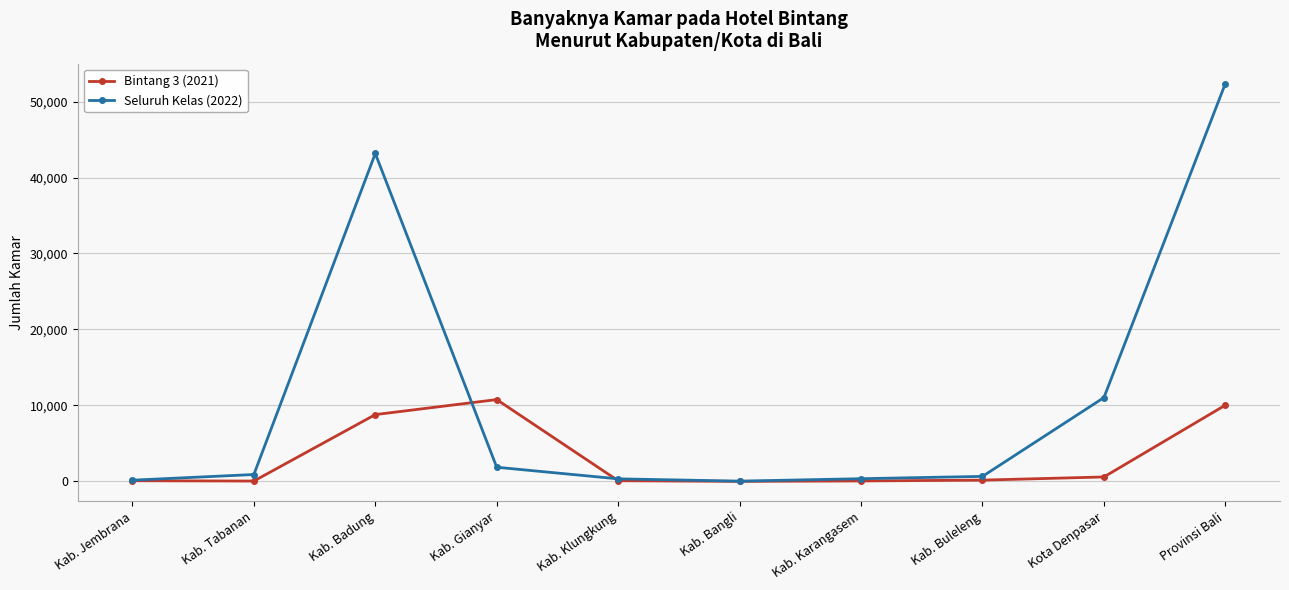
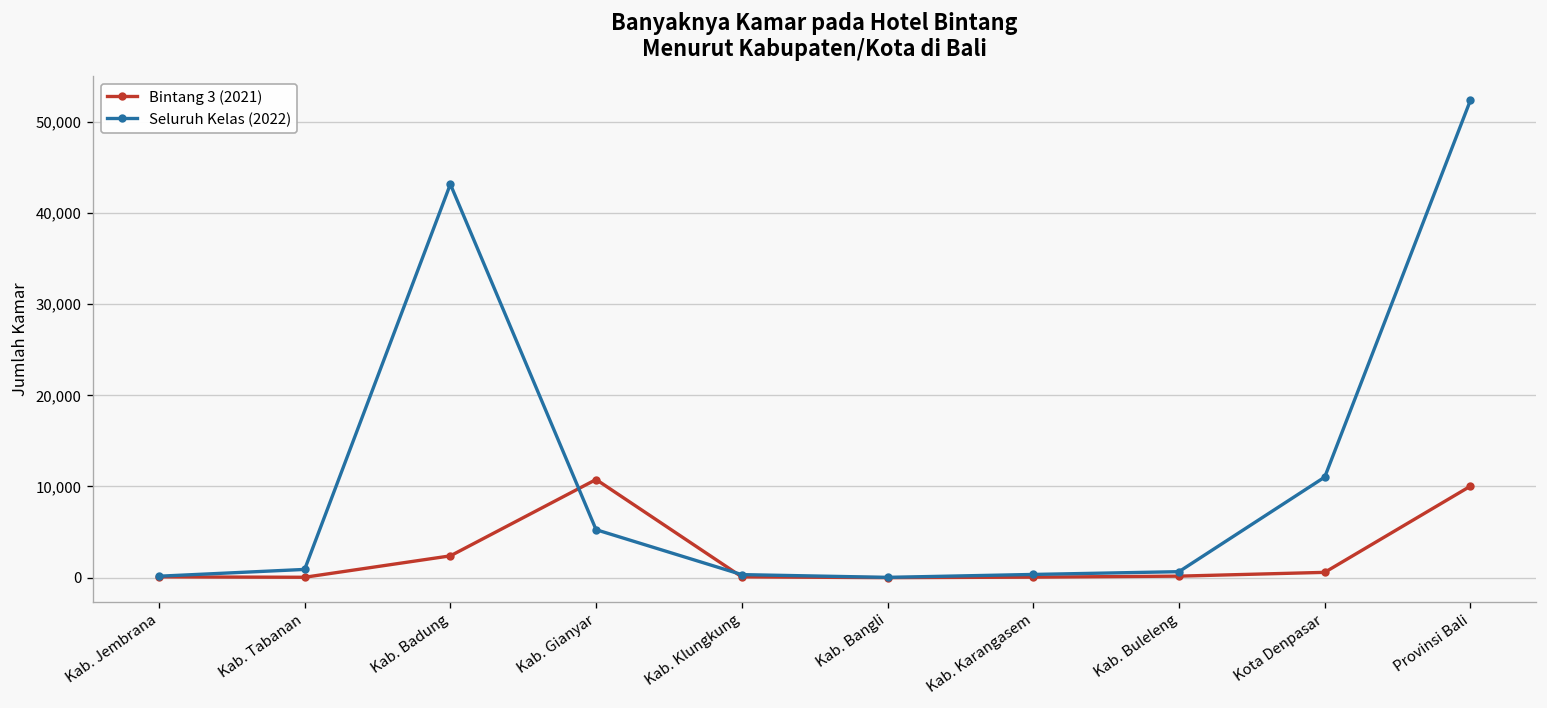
  {
    "Bintang 3 (2021)": {
      "Kab. Tabanan": "0",
-     "Kab. Badung": "9,000",
+     "Kab. Badung": "2,000",
      "Kab. Gianyar": "11,000",
      "Kab. Buleleng": "0",
      "Kota Denpasar": "1,000",
      "Provinsi Bali": "10,000"
    },
    "Seluruh Kelas (2022)": {
      "Kab. Tabanan": "1,000",
      "Kab. Badung": "43,000",
-     "Kab. Gianyar": "2,000",
+     "Kab. Gianyar": "5,000",
      "Kab. Buleleng": "1,000",
      "Kota Denpasar": "11,000",
      "Provinsi Bali": "52,000"
    }
  }
